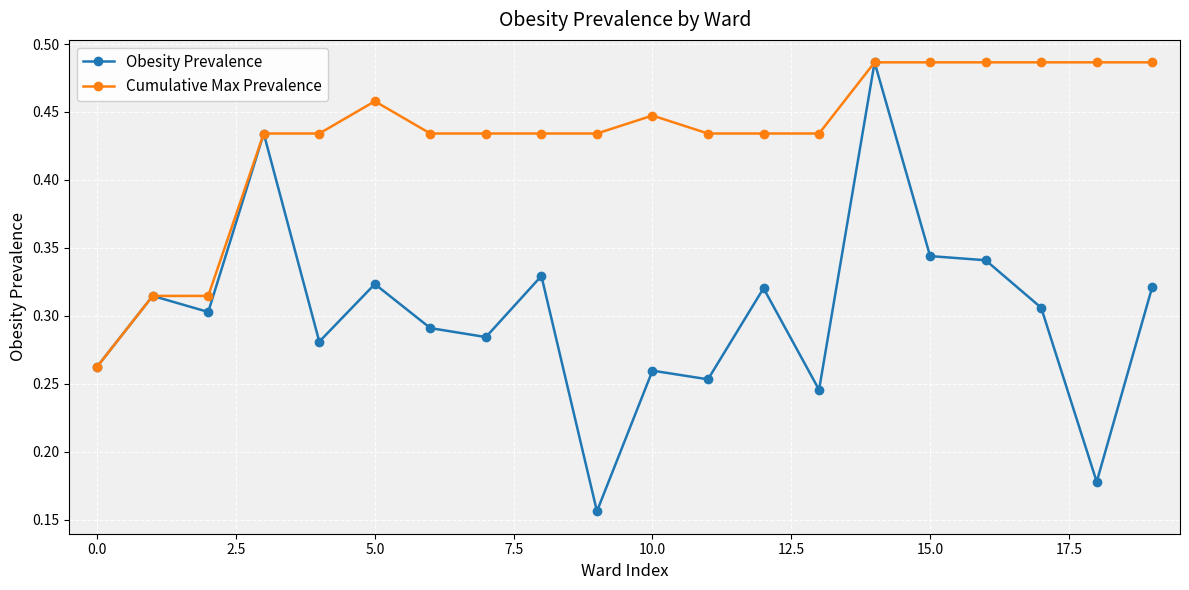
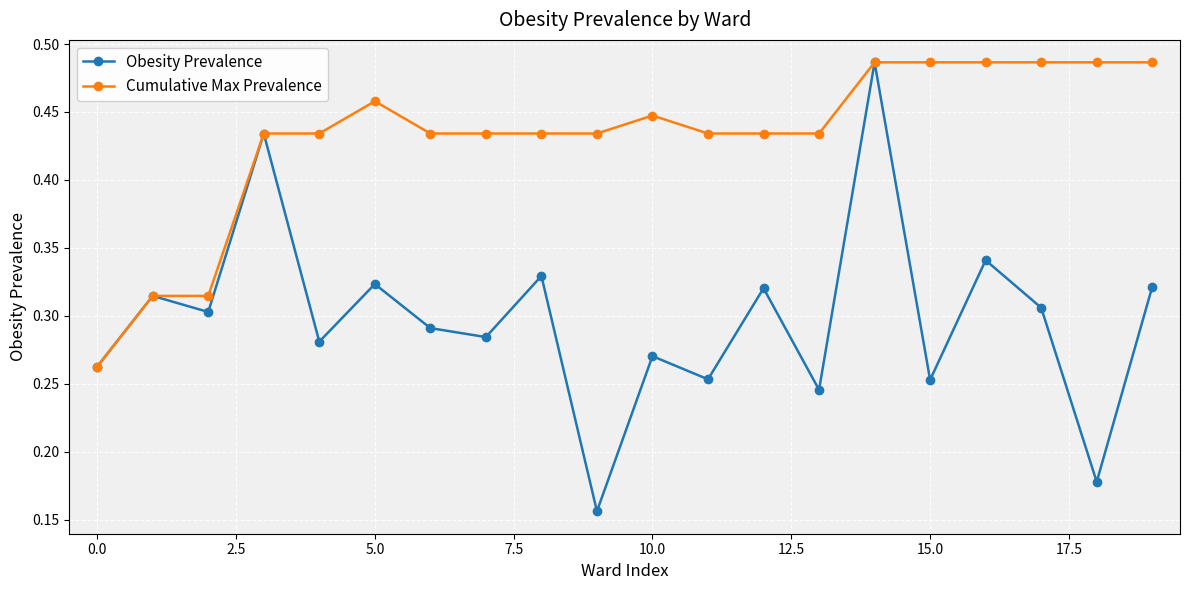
  {
    "Obesity Prevalence": {
      "5.0": 0.323,
-     "10.0": 0.260,
-     "15.0": 0.344
+     "10.0": 0.270,
+     "15.0": 0.253
    },
    "Cumulative Max Prevalence": {
      "5.0": 0.458,
      "10.0": 0.447,
      "15.0": 0.487
    }
  }
